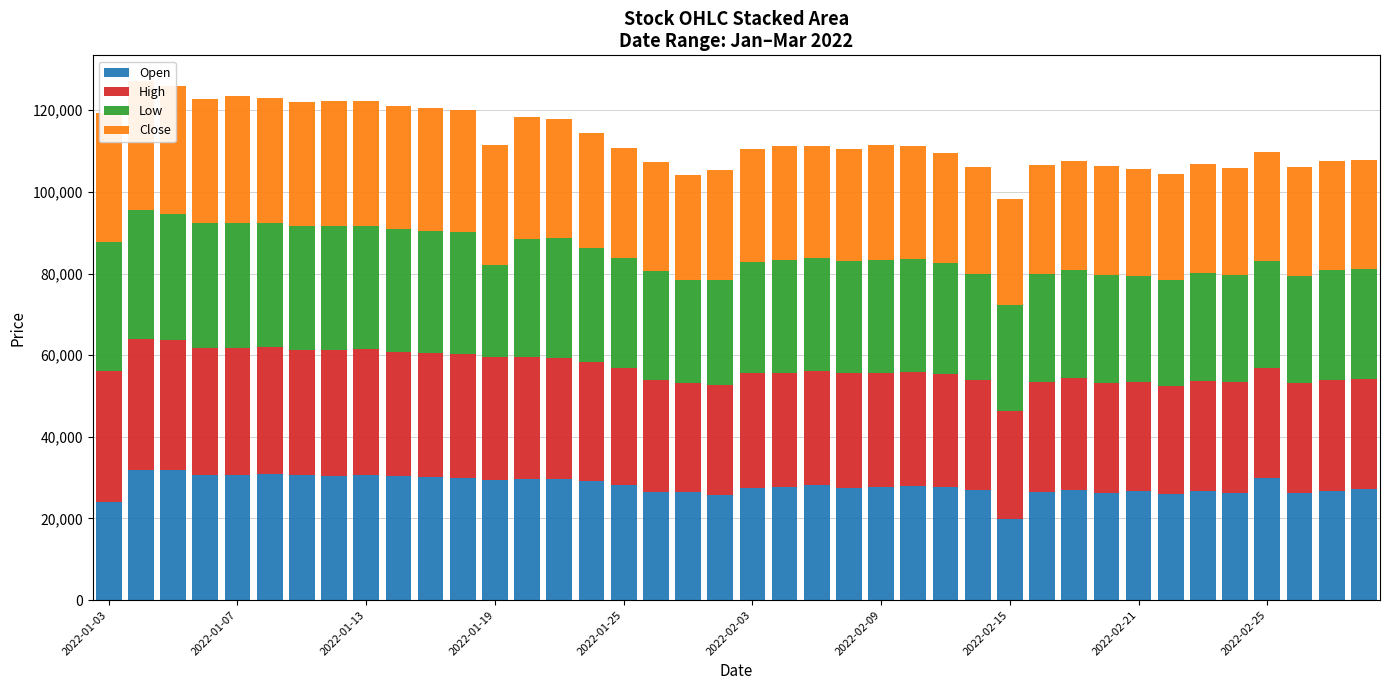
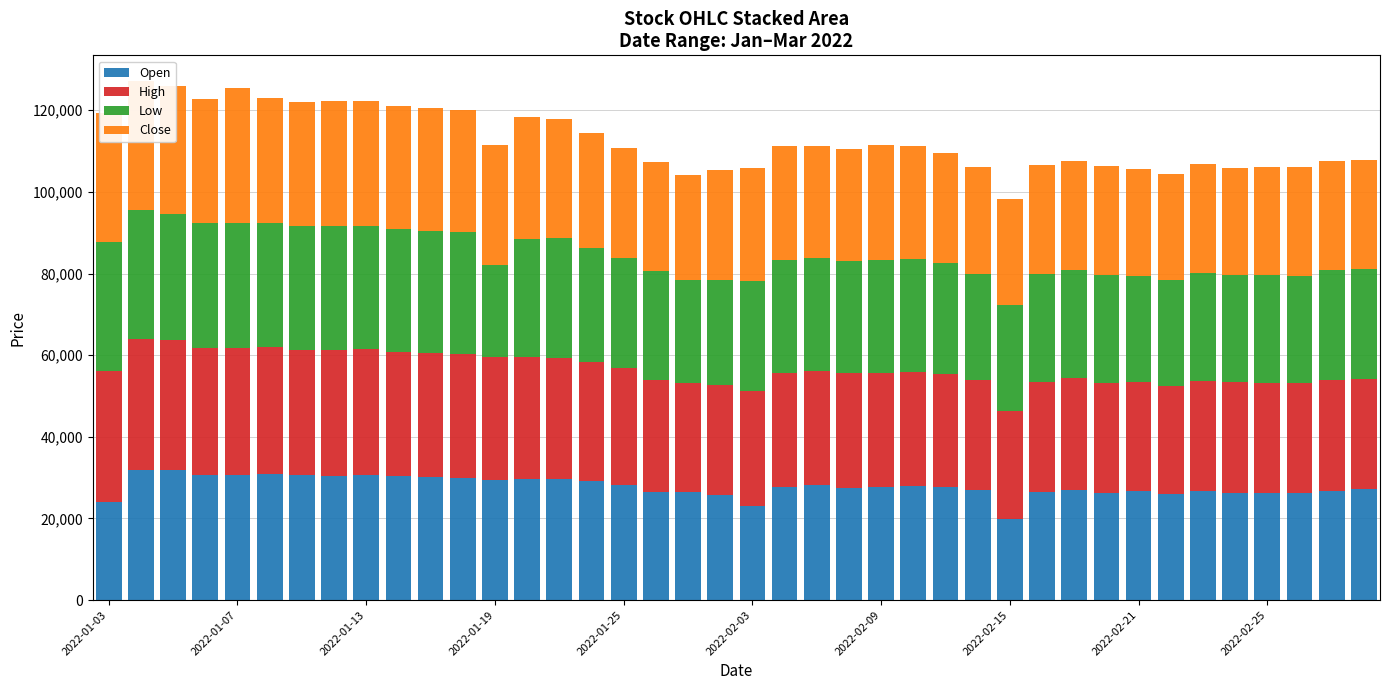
  {
    "Open": {
      "2022-01-03": "24,000",
      "2022-01-07": "31,000",
      "2022-01-13": "31,000",
      "2022-01-19": "29,000",
      "2022-01-25": "28,000",
-     "2022-02-03": "28,000",
+     "2022-02-03": "23,000",
      "2022-02-09": "28,000",
      "2022-02-15": "20,000",
      "2022-02-21": "27,000",
-     "2022-02-25": "30,000"
+     "2022-02-25": "26,000"
    },
    "High": {
      "2022-01-03": "32,000",
      "2022-01-07": "31,000",
      "2022-01-13": "31,000",
      "2022-01-19": "30,000",
      "2022-01-25": "29,000",
      "2022-02-03": "28,000",
      "2022-02-09": "28,000",
      "2022-02-15": "26,000",
      "2022-02-21": "27,000",
      "2022-02-25": "27,000"
    },
    "Low": {
      "2022-01-03": "32,000",
      "2022-01-07": "31,000",
      "2022-01-13": "30,000",
      "2022-01-19": "23,000",
      "2022-01-25": "27,000",
      "2022-02-03": "27,000",
      "2022-02-09": "28,000",
      "2022-02-15": "26,000",
      "2022-02-21": "26,000",
      "2022-02-25": "26,000"
    },
    "Close": {
-     "2022-01-07": "31,000",
+     "2022-01-07": "33,000",
      "2022-01-13": "30,000",
      "2022-01-19": "30,000",
      "2022-01-25": "27,000",
      "2022-02-03": "28,000",
      "2022-02-09": "28,000",
      "2022-02-15": "26,000",
      "2022-02-21": "26,000",
      "2022-02-25": "27,000"
    }
  }
